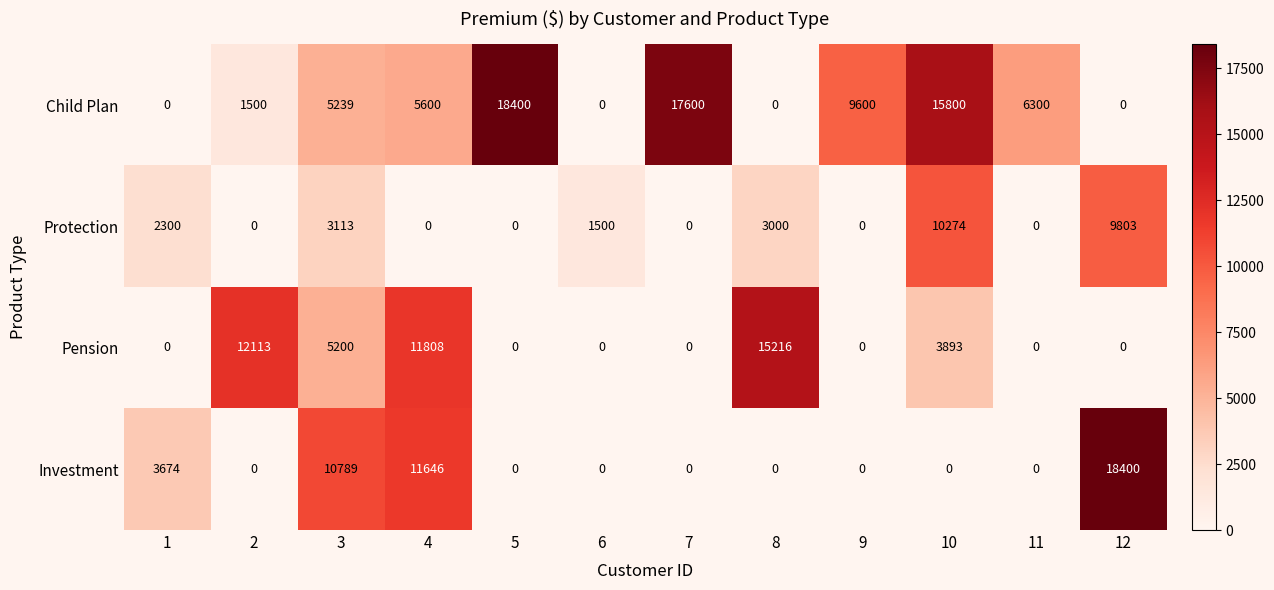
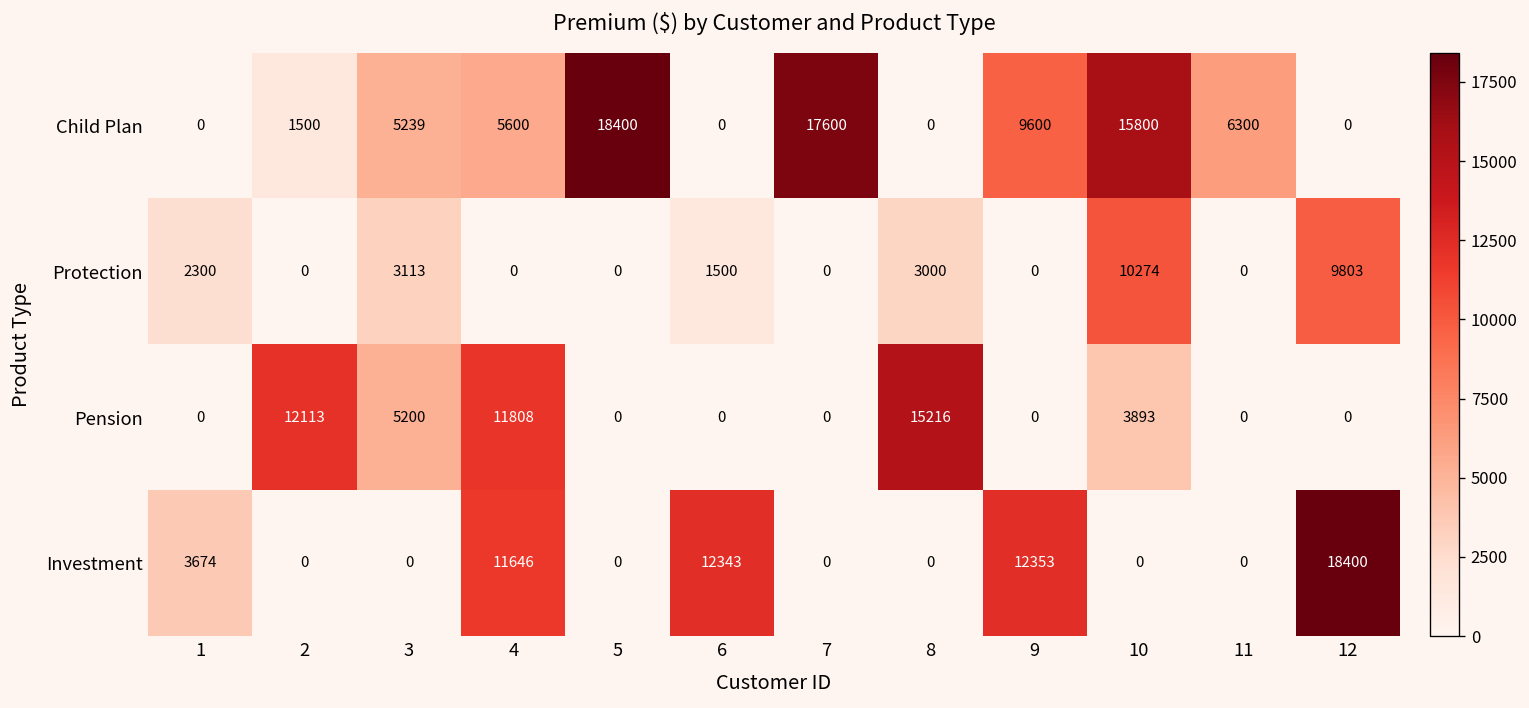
  {
    "Child Plan": {
      "1": 0,
      "2": 1500,
      "3": 5239,
      "4": 5600,
      "5": 18400,
      "6": 0,
      "7": 17600,
      "8": 0,
      "9": 9600,
      "10": 15800,
      "11": 6300,
      "12": 0
    },
    "Protection": {
      "1": 2300,
      "2": 0,
      "3": 3113,
      "4": 0,
      "5": 0,
      "6": 1500,
      "7": 0,
      "8": 3000,
      "9": 0,
      "10": 10274,
      "11": 0,
      "12": 9803
    },
    "Pension": {
      "1": 0,
      "2": 12113,
      "3": 5200,
      "4": 11808,
      "5": 0,
      "6": 0,
      "7": 0,
      "8": 15216,
      "9": 0,
      "10": 3893,
      "11": 0,
      "12": 0
    },
    "Investment": {
      "1": 3674,
      "2": 0,
-     "3": 10789,
+     "3": 0,
      "4": 11646,
      "5": 0,
-     "6": 0,
+     "6": 12343,
      "7": 0,
      "8": 0,
-     "9": 0,
+     "9": 12353,
      "10": 0,
      "11": 0,
      "12": 18400
    }
  }
